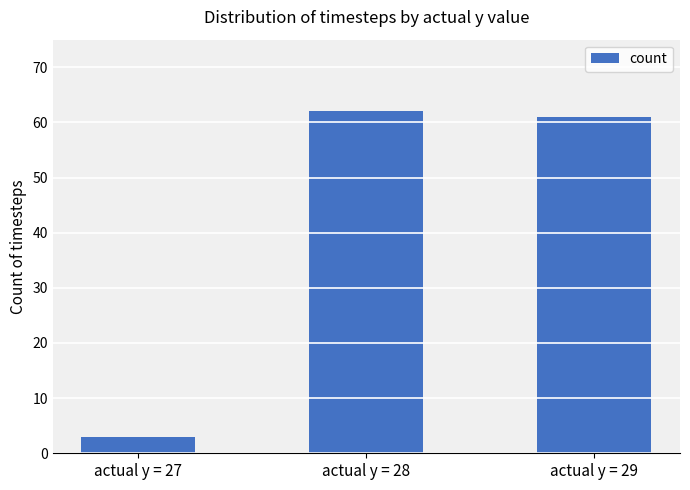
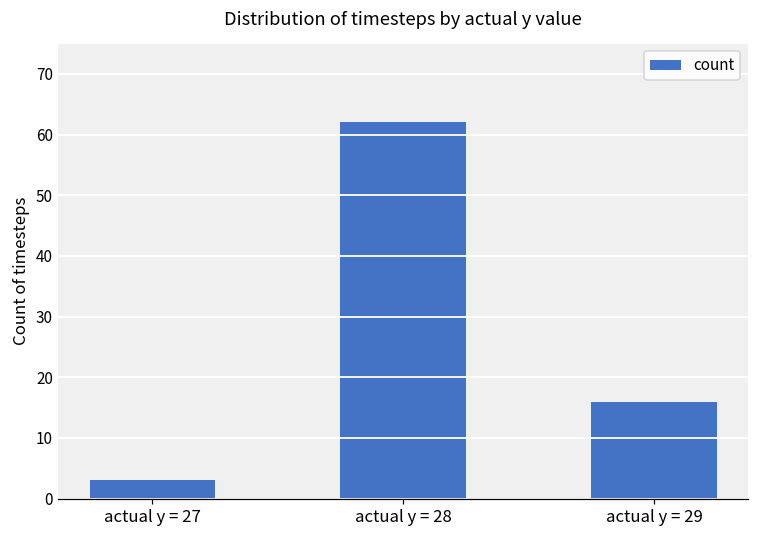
  {
    "actual y = 27": 3,
    "actual y = 28": 62,
-   "actual y = 29": 61
+   "actual y = 29": 16
  }
